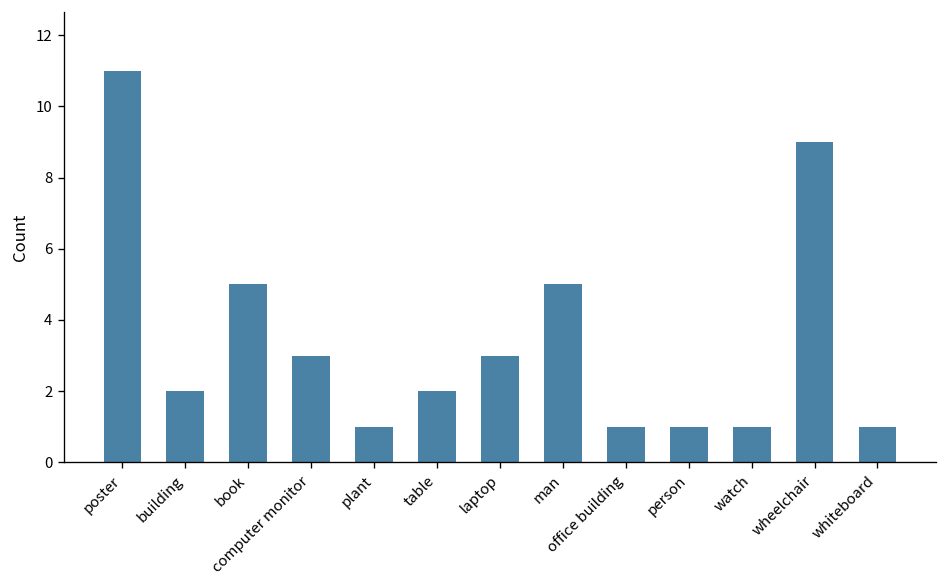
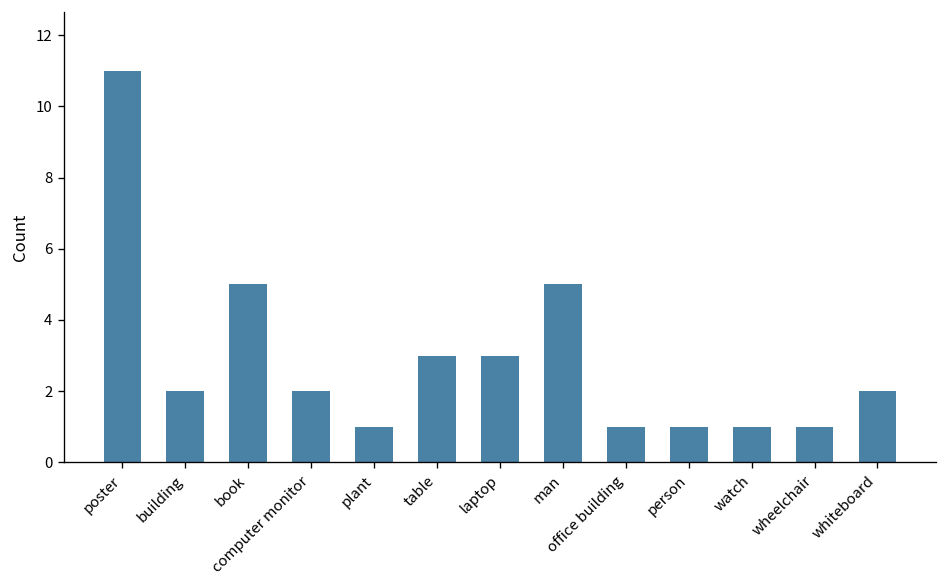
  {
    "poster": 11,
    "building": 2,
    "book": 5,
-   "computer monitor": 3,
+   "computer monitor": 2,
    "plant": 1,
-   "table": 2,
+   "table": 3,
    "laptop": 3,
    "man": 5,
    "office building": 1,
    "person": 1,
    "watch": 1,
-   "wheelchair": 9,
-   "whiteboard": 1
+   "wheelchair": 1,
+   "whiteboard": 2
  }
